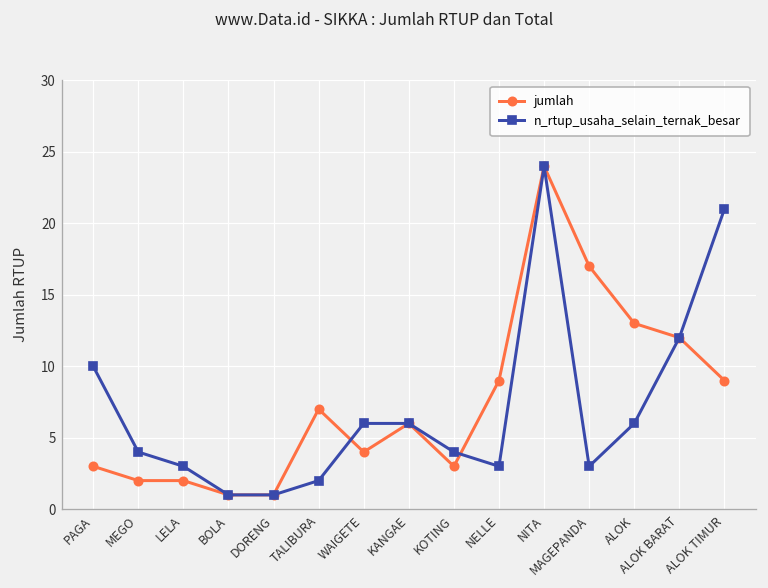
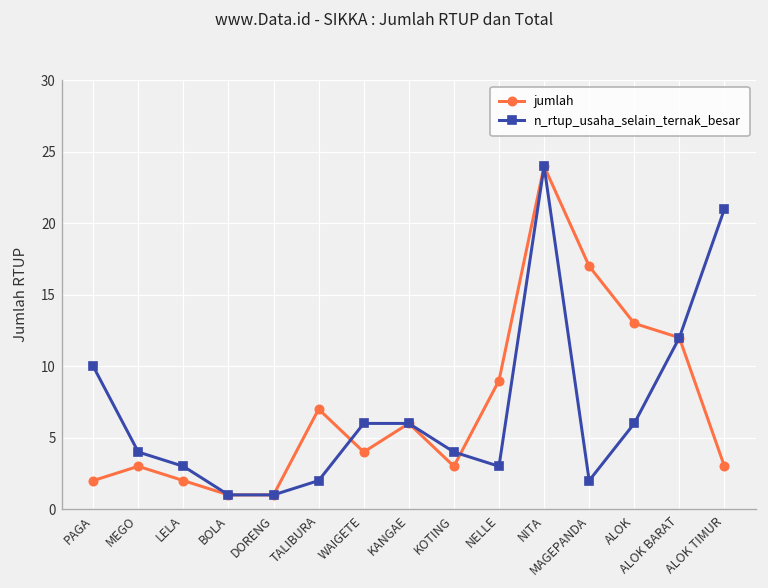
  {
    "jumlah": {
-     "PAGA": 3,
-     "MEGO": 2,
+     "PAGA": 2,
+     "MEGO": 3,
      "LELA": 2,
      "TALIBURA": 7,
      "WAIGETE": 4,
      "KOTING": 3,
      "NELLE": 9,
      "MAGEPANDA": 17,
      "ALOK": 13,
-     "ALOK TIMUR": 9
+     "ALOK TIMUR": 3
    },
    "n_rtup_usaha_selain_ternak_besar": {
      "PAGA": 10,
      "MEGO": 4,
      "LELA": 3,
      "TALIBURA": 2,
      "WAIGETE": 6,
      "KOTING": 4,
      "NELLE": 3,
-     "MAGEPANDA": 3,
+     "MAGEPANDA": 2,
      "ALOK": 6,
      "ALOK TIMUR": 21
    }
  }
